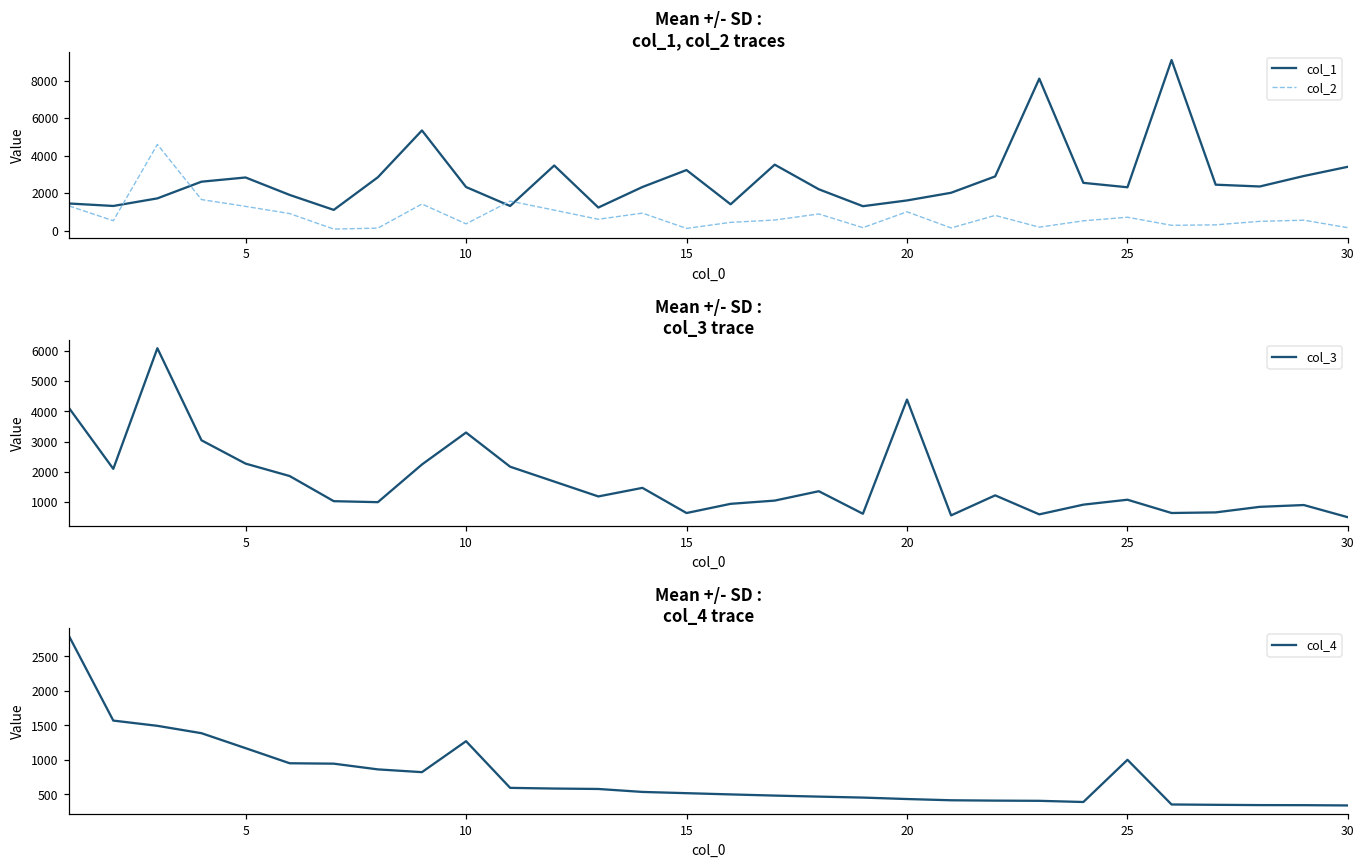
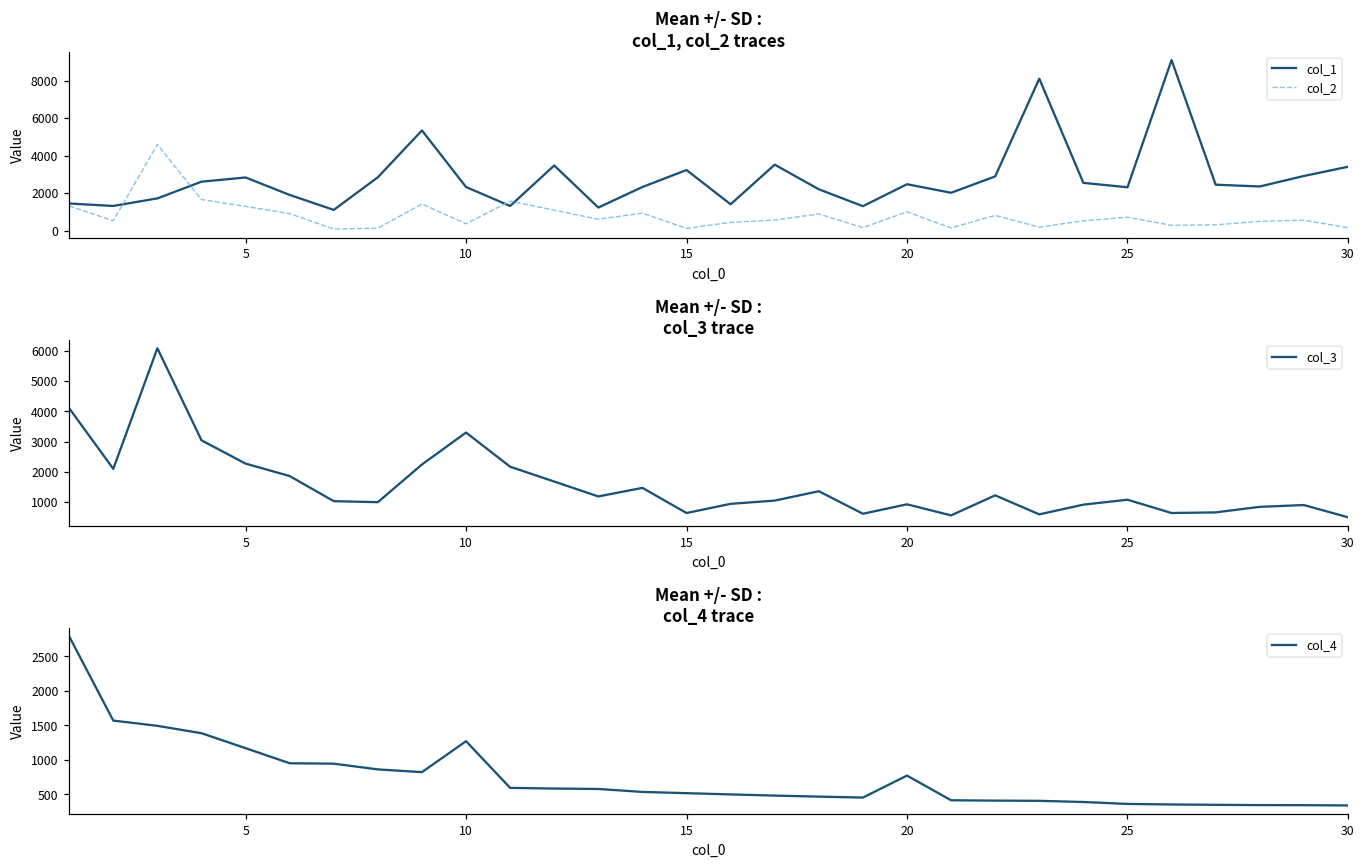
  {
    "Mean +/- SD : col_1, col_2 traces": {
      "col_1": {
        "5": 2800,
        "10": 2300,
        "15": 3200,
-       "20": 1600,
+       "20": 2500,
        "25": 2300,
        "30": 3400
      },
      "col_2": {
        "5": 1300,
        "10": 400,
        "15": 100,
        "20": 1000,
        "25": 700,
        "30": 200
      }
    },
    "Mean +/- SD : col_3 trace": {
      "5": 2300,
      "10": 3300,
      "15": 600,
-     "20": 4400,
+     "20": 900,
      "25": 1100,
      "30": 500
    },
    "Mean +/- SD : col_4 trace": {
      "5": 1200,
      "10": 1300,
      "15": 500,
-     "20": 400,
-     "25": 1000,
+     "20": 800,
+     "25": 400,
      "30": 300
    }
  }
